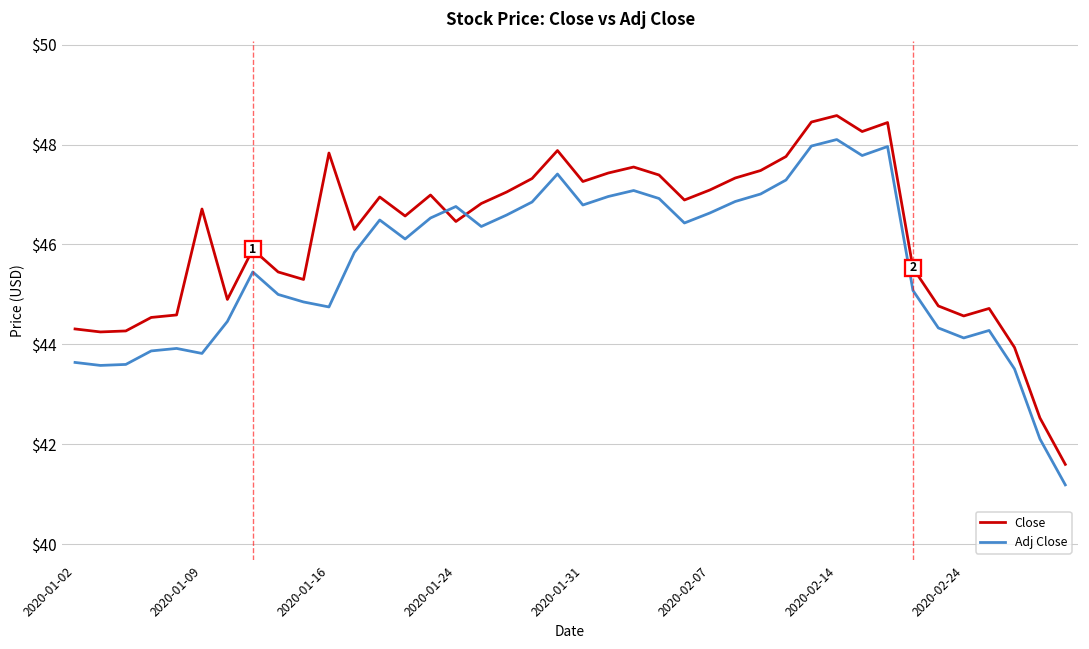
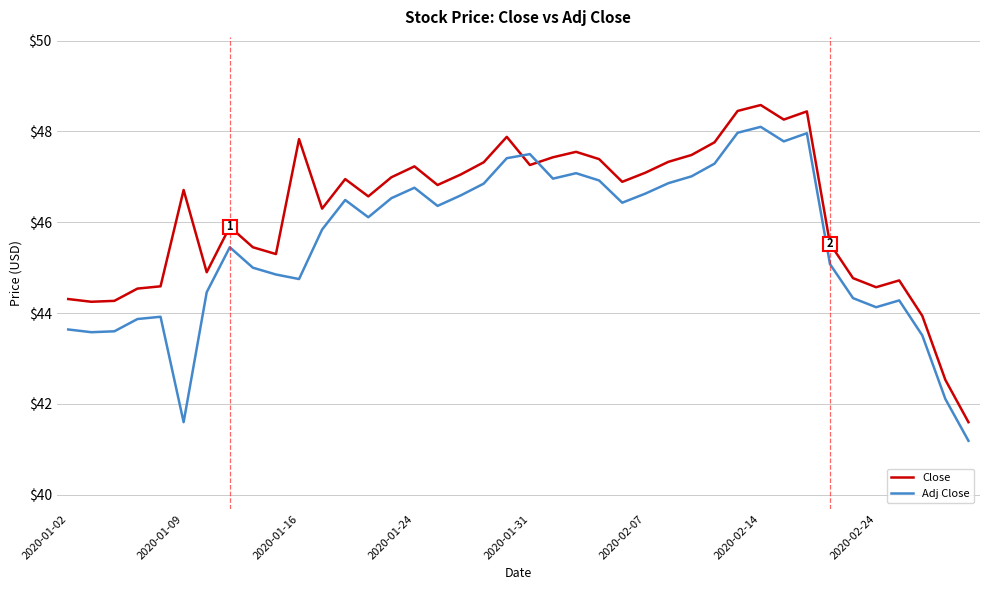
  {
    "Close": {
      "2020-01-02": "$44.3",
      "2020-01-09": "$46.7",
      "2020-01-16": "$47.8",
-     "2020-01-24": "$46.5",
+     "2020-01-24": "$47.2",
      "2020-01-31": "$47.3",
      "2020-02-07": "$47.1",
      "2020-02-14": "$48.6",
      "2020-02-24": "$44.6"
    },
    "Adj Close": {
      "2020-01-02": "$43.6",
-     "2020-01-09": "$43.8",
+     "2020-01-09": "$41.6",
      "2020-01-16": "$44.8",
      "2020-01-24": "$46.8",
-     "2020-01-31": "$46.8",
+     "2020-01-31": "$47.5",
      "2020-02-07": "$46.6",
      "2020-02-14": "$48.1",
      "2020-02-24": "$44.1"
    }
  }
